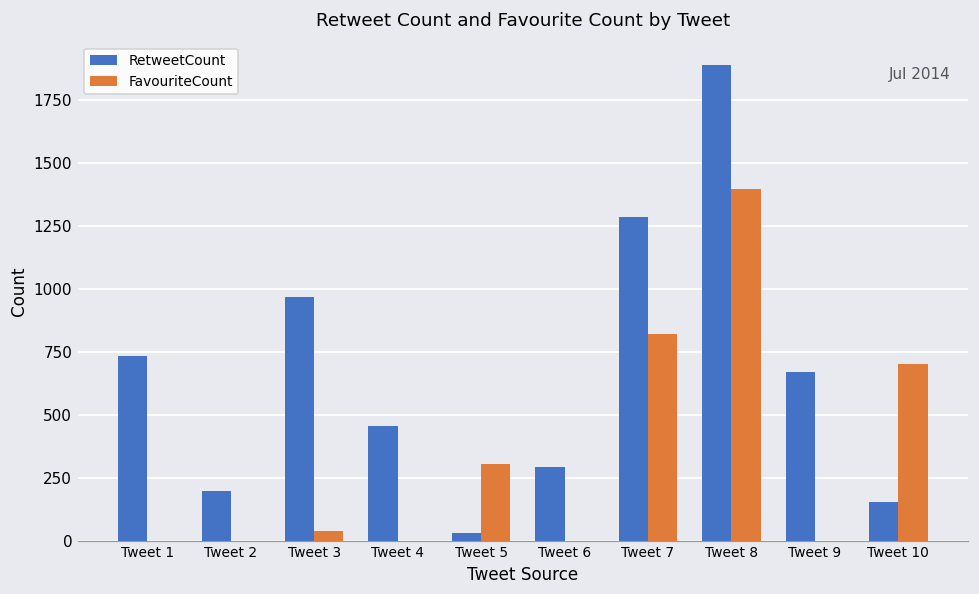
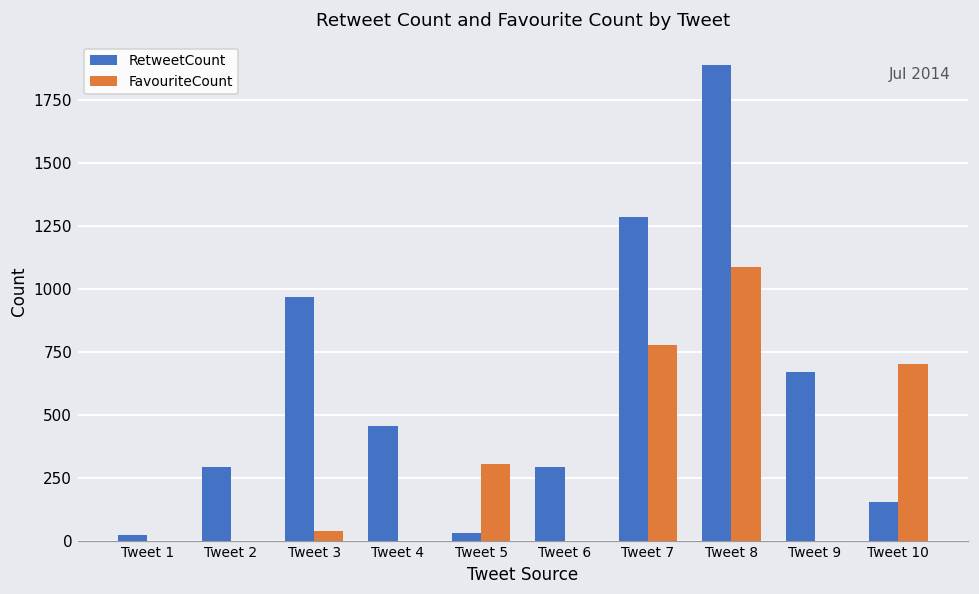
  {
    "RetweetCount": {
-     "Tweet 1": 730,
-     "Tweet 2": 200,
+     "Tweet 1": 20,
+     "Tweet 2": 290,
      "Tweet 3": 970,
      "Tweet 4": 460,
      "Tweet 5": 30,
      "Tweet 6": 290,
      "Tweet 7": 1290,
      "Tweet 8": 1890,
      "Tweet 9": 670,
      "Tweet 10": 150
    },
    "FavouriteCount": {
      "Tweet 1": 0,
      "Tweet 2": 0,
      "Tweet 3": 40,
      "Tweet 4": 0,
      "Tweet 5": 310,
      "Tweet 6": 0,
-     "Tweet 7": 820,
-     "Tweet 8": 1400,
+     "Tweet 7": 780,
+     "Tweet 8": 1090,
      "Tweet 9": 0,
      "Tweet 10": 700
    }
  }
